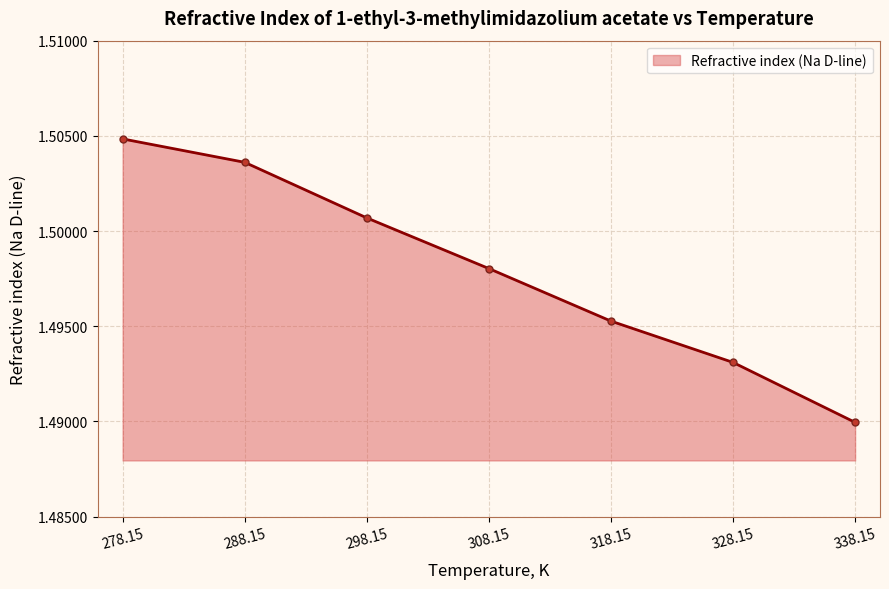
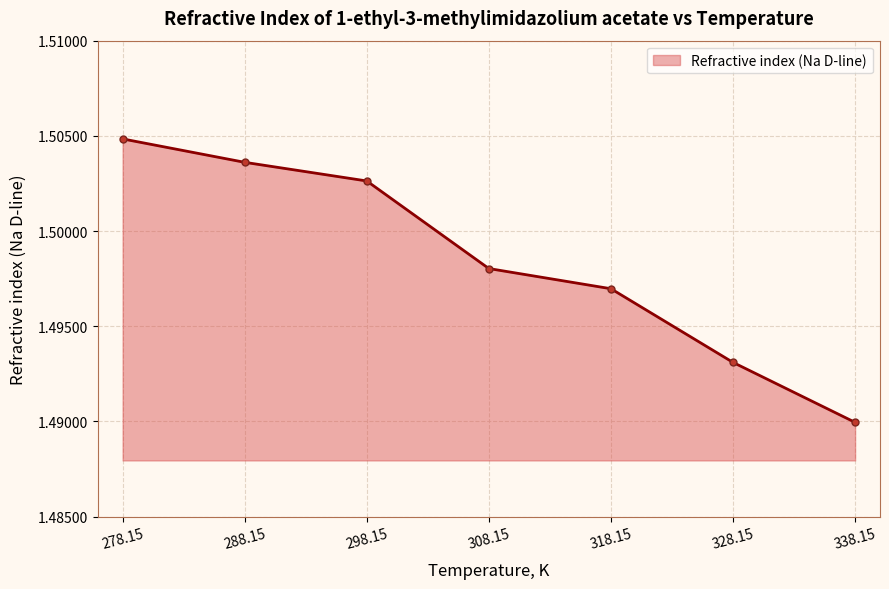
  {
    "278.15": 1.5048,
    "288.15": 1.5036,
-   "298.15": 1.5007,
+   "298.15": 1.5026,
    "308.15": 1.4980,
-   "318.15": 1.4953,
+   "318.15": 1.4970,
    "328.15": 1.4931,
    "338.15": 1.4900
  }
